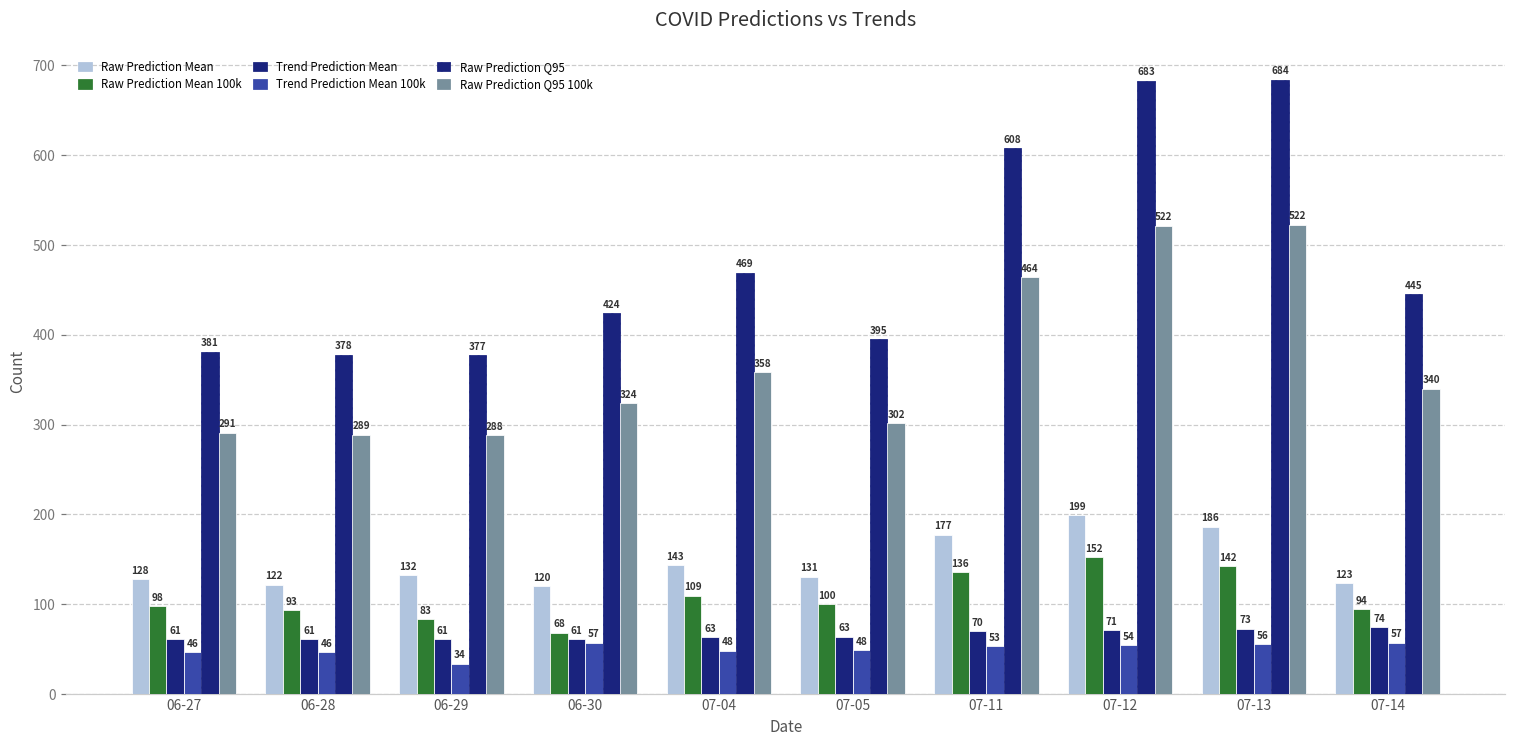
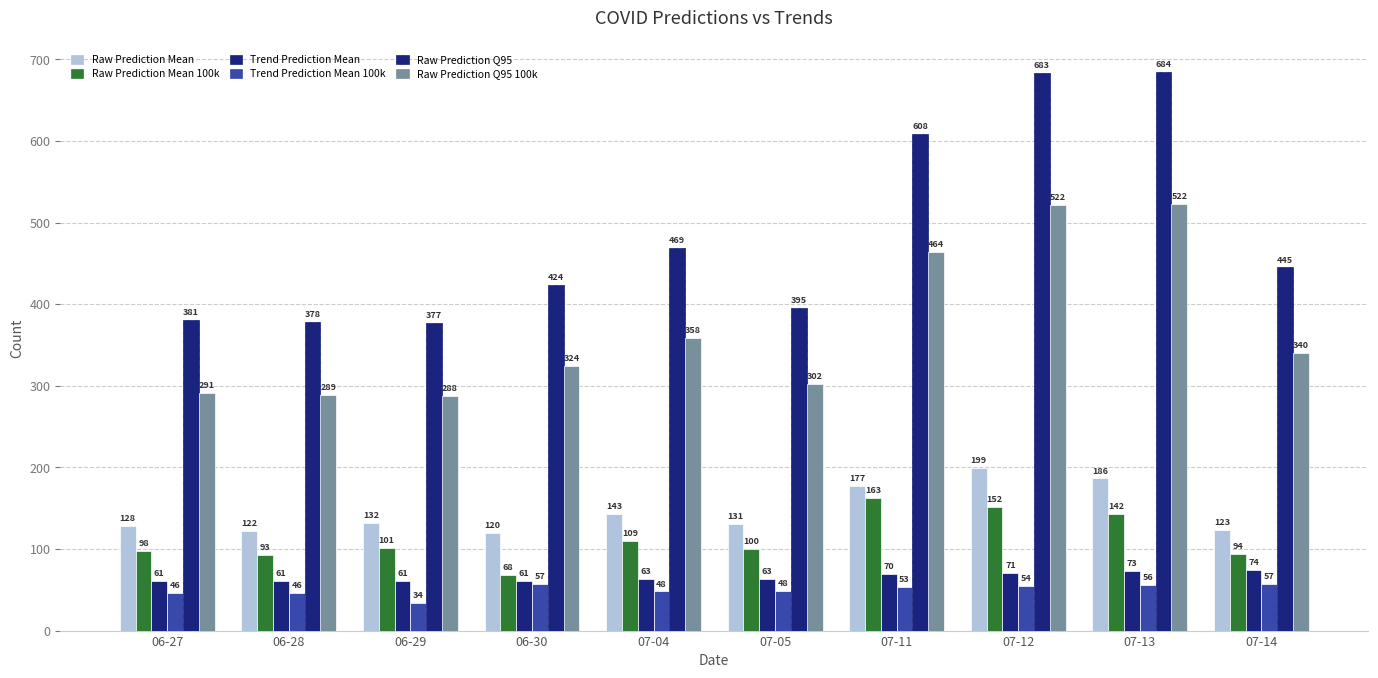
  {
    "Raw Prediction Mean": {
      "06-27": 128,
      "06-28": 122,
      "06-29": 132,
      "06-30": 120,
      "07-04": 143,
      "07-05": 131,
      "07-11": 177,
      "07-12": 199,
      "07-13": 186,
      "07-14": 123
    },
    "Raw Prediction Mean 100k": {
      "06-27": 98,
      "06-28": 93,
-     "06-29": 83,
+     "06-29": 101,
      "06-30": 68,
      "07-04": 109,
      "07-05": 100,
-     "07-11": 136,
+     "07-11": 163,
      "07-12": 152,
      "07-13": 142,
      "07-14": 94
    },
    "Trend Prediction Mean 100k": {
      "06-27": 46,
      "06-28": 46,
      "06-29": 34,
      "06-30": 57,
      "07-04": 48,
      "07-05": 48,
      "07-11": 53,
      "07-12": 54,
      "07-13": 56,
      "07-14": 57
    },
    "Raw Prediction Q95 100k": {
      "06-27": 291,
      "06-28": 289,
      "06-29": 288,
      "06-30": 324,
      "07-04": 358,
      "07-05": 302,
      "07-11": 464,
      "07-12": 522,
      "07-13": 522,
      "07-14": 340
    }
  }
